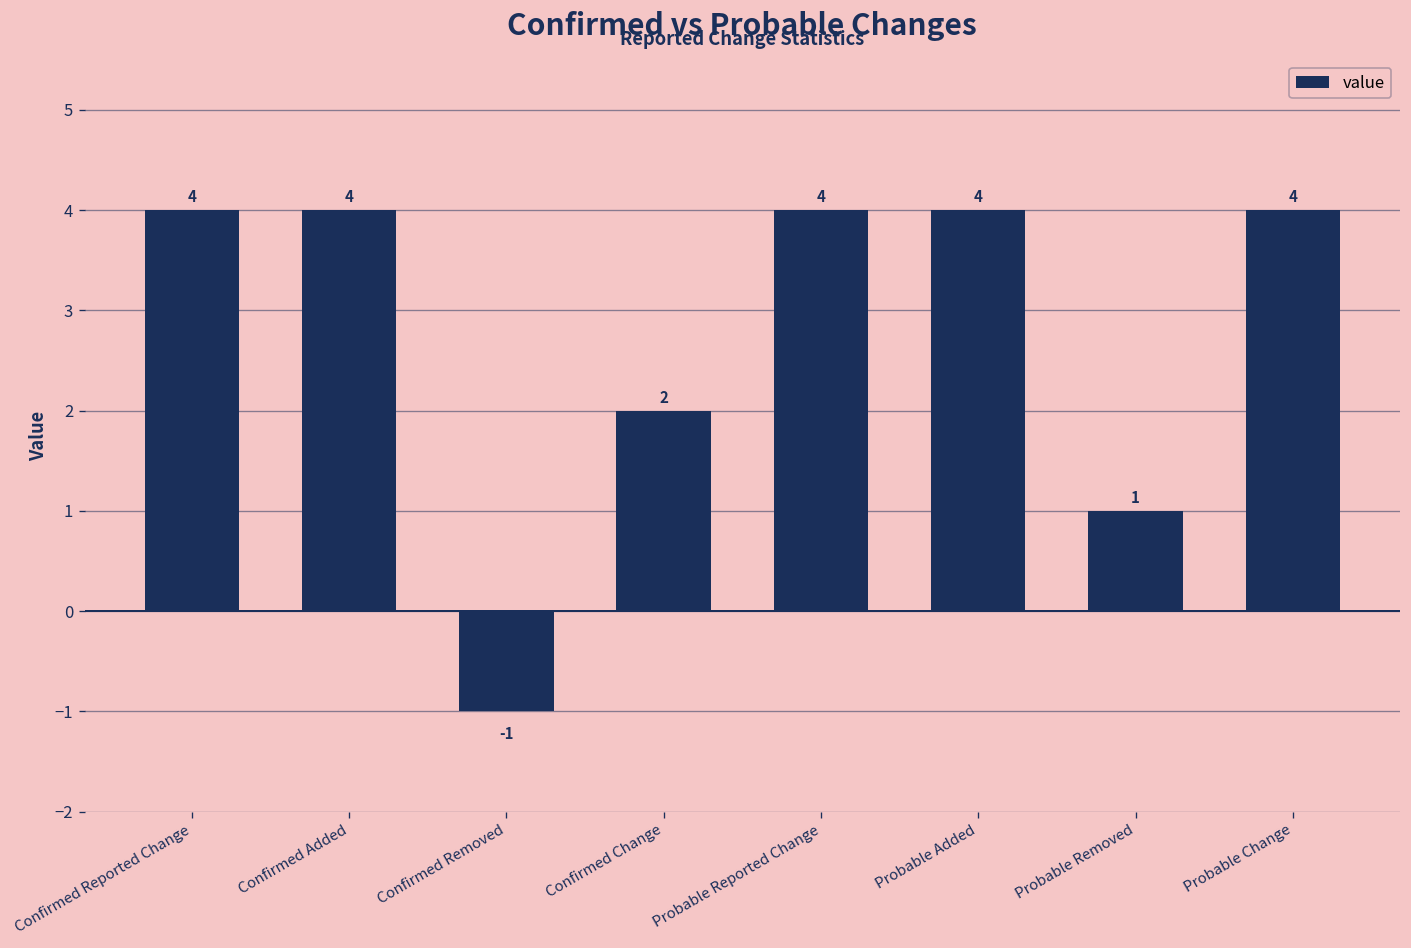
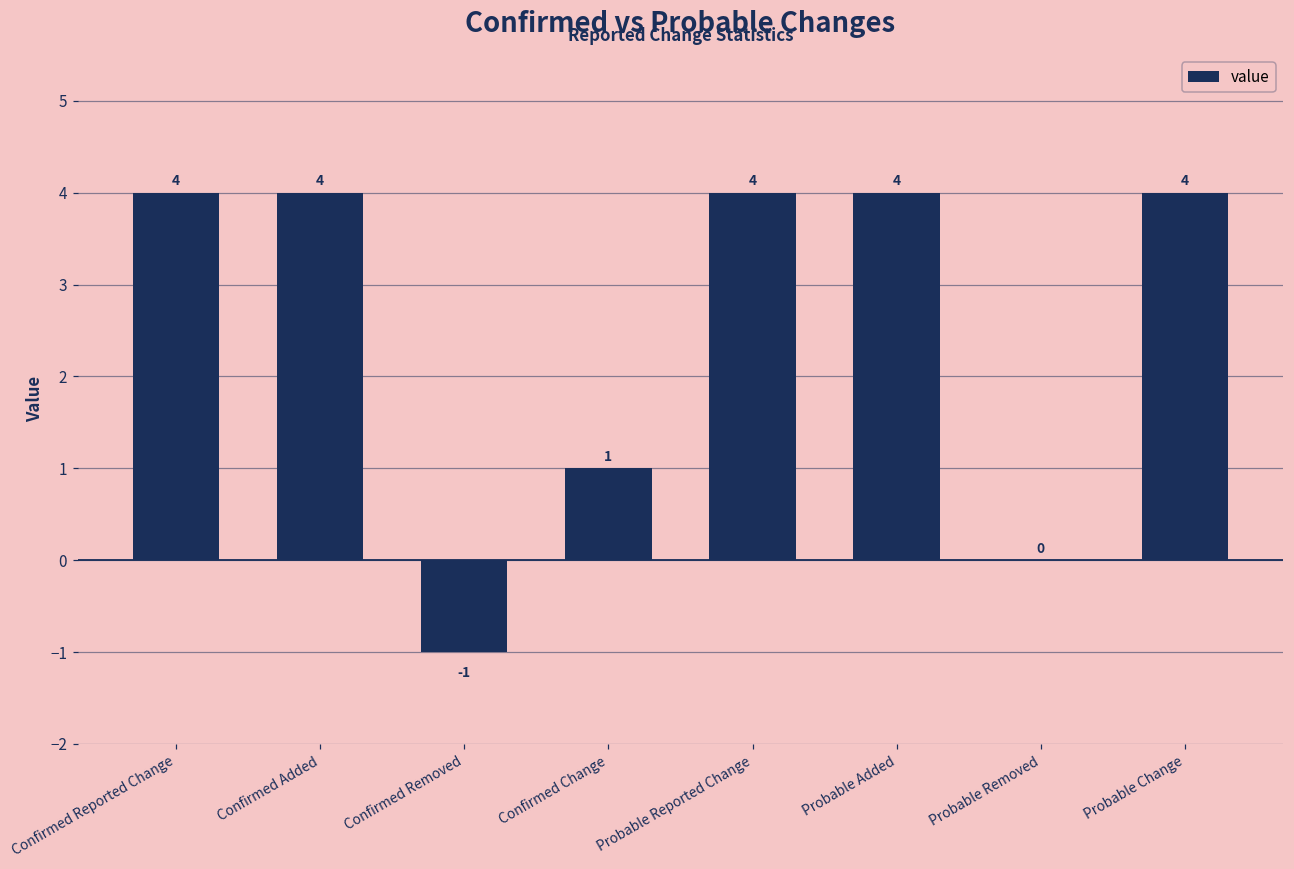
  {
    "Confirmed Reported Change": 4,
    "Confirmed Added": 4,
    "Confirmed Removed": -1,
-   "Confirmed Change": 2,
+   "Confirmed Change": 1,
    "Probable Reported Change": 4,
    "Probable Added": 4,
-   "Probable Removed": 1,
+   "Probable Removed": 0,
    "Probable Change": 4
  }
